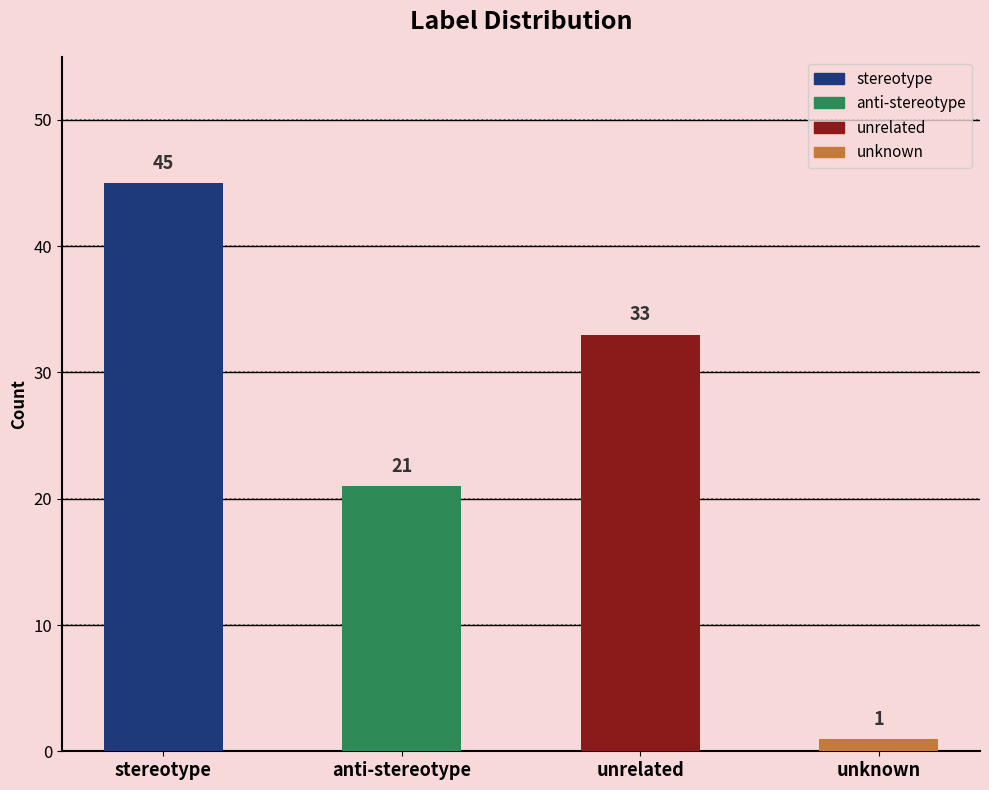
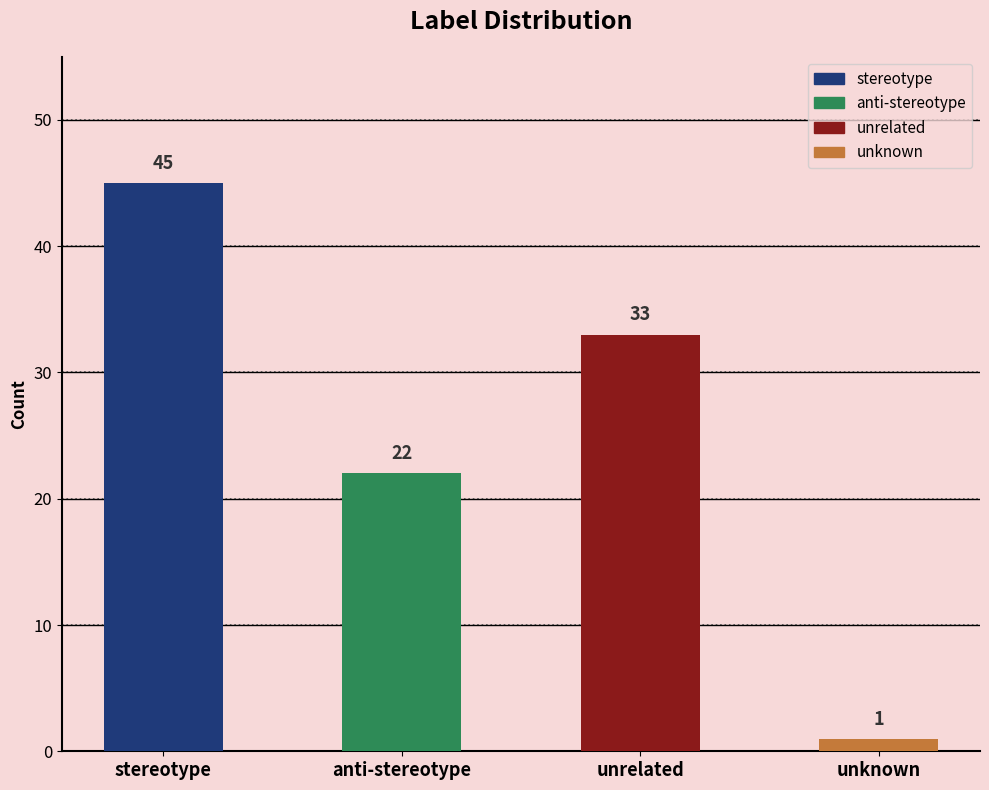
  {
    "stereotype": 45,
-   "anti-stereotype": 21,
+   "anti-stereotype": 22,
    "unrelated": 33,
    "unknown": 1
  }
